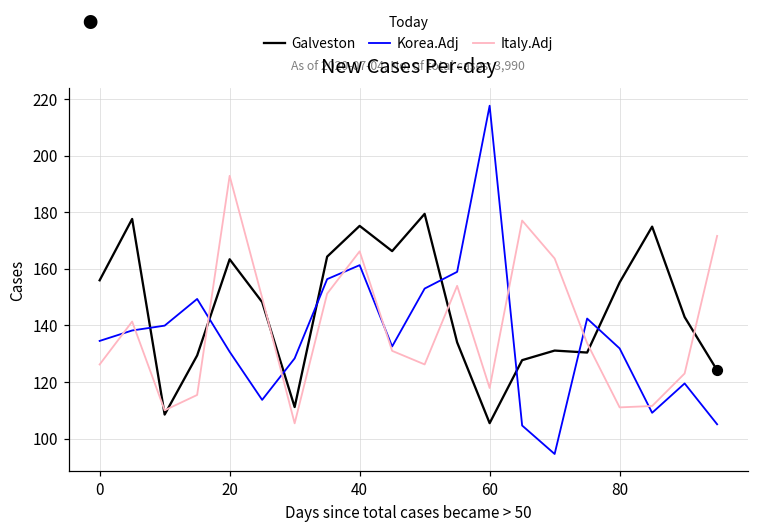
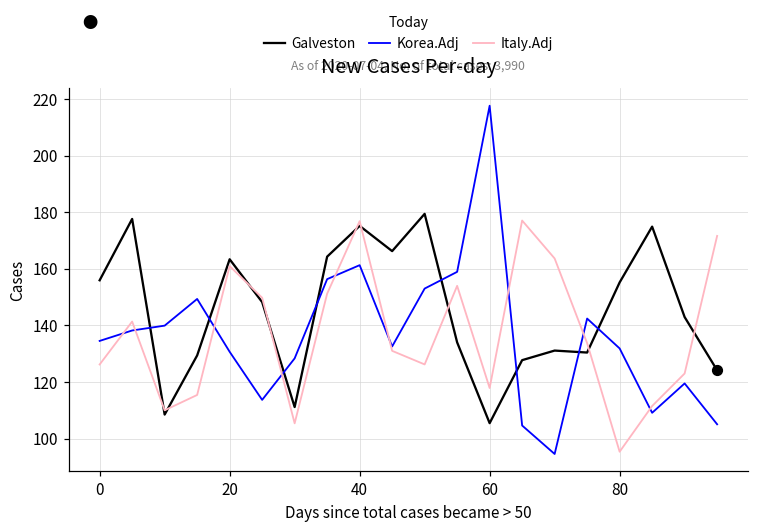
  {
    "Korea.Adj": {
      "0": 135,
      "20": 131,
      "40": 161,
      "60": 218,
      "80": 132
    },
    "Italy.Adj": {
      "0": 126,
-     "20": 193,
-     "40": 166,
+     "20": 161,
+     "40": 177,
      "60": 118,
-     "80": 111
+     "80": 95
    }
  }
